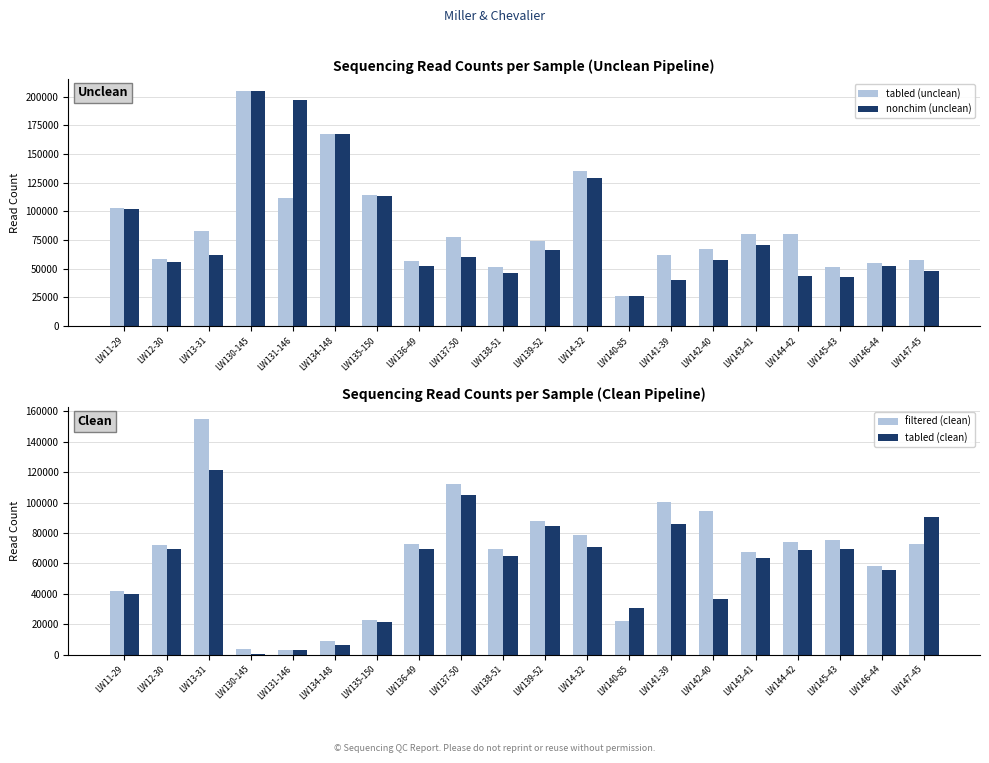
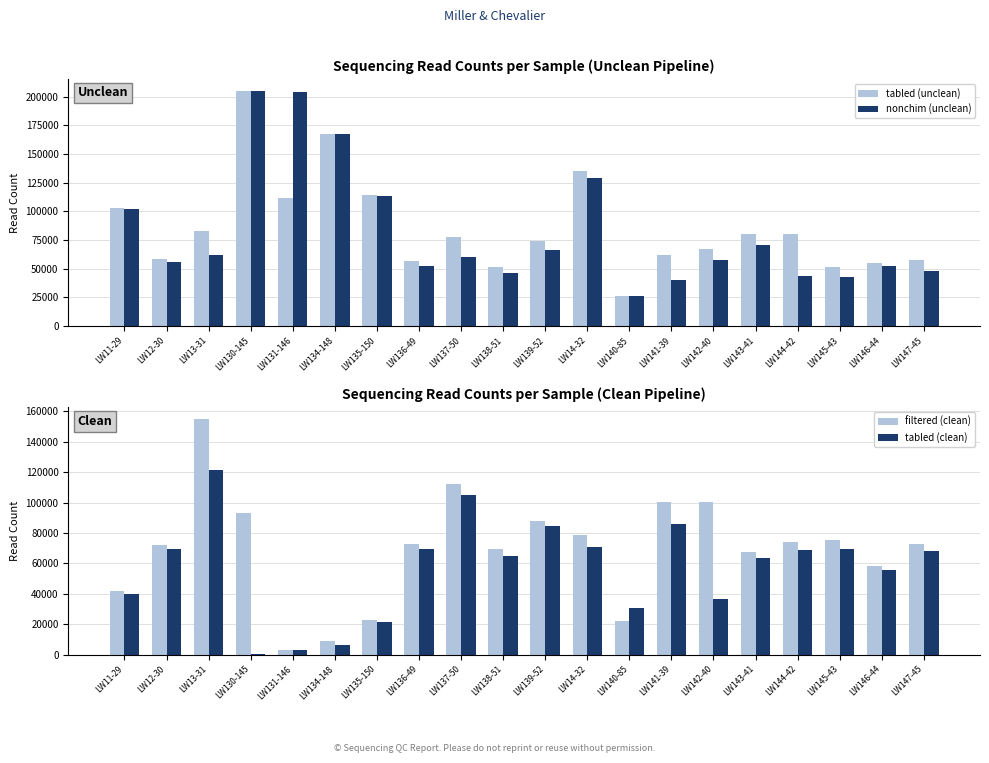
  {
    "Sequencing Read Counts per Sample (Unclean Pipeline)": {
      "tabled (unclean)": {
        "LW11-29": 102000,
        "LW12-30": 59000,
        "LW13-31": 83000,
        "LW130-145": 205000,
        "LW131-146": 112000,
        "LW134-148": 168000,
        "LW135-150": 114000,
        "LW136-49": 57000,
        "LW137-50": 77000,
        "LW138-51": 52000,
        "LW139-52": 74000,
        "LW14-32": 135000,
        "LW140-85": 26000,
        "LW141-39": 62000,
        "LW142-40": 67000,
        "LW143-41": 81000,
        "LW144-42": 80000,
        "LW145-43": 52000,
        "LW146-44": 55000,
        "LW147-45": 57000
      },
      "nonchim (unclean)": {
        "LW11-29": 102000,
        "LW12-30": 56000,
        "LW13-31": 62000,
        "LW130-145": 205000,
-       "LW131-146": 197000,
+       "LW131-146": 204000,
        "LW134-148": 168000,
        "LW135-150": 114000,
        "LW136-49": 52000,
        "LW137-50": 61000,
        "LW138-51": 47000,
        "LW139-52": 67000,
        "LW14-32": 129000,
        "LW140-85": 26000,
        "LW141-39": 40000,
        "LW142-40": 58000,
        "LW143-41": 71000,
        "LW144-42": 44000,
        "LW145-43": 43000,
        "LW146-44": 52000,
        "LW147-45": 48000
      }
    },
    "Sequencing Read Counts per Sample (Clean Pipeline)": {
      "filtered (clean)": {
        "LW11-29": 42000,
        "LW12-30": 72000,
        "LW13-31": 155000,
-       "LW130-145": 3000,
+       "LW130-145": 93000,
        "LW131-146": 3000,
        "LW134-148": 9000,
        "LW135-150": 23000,
        "LW136-49": 73000,
        "LW137-50": 112000,
        "LW138-51": 69000,
        "LW139-52": 88000,
        "LW14-32": 78000,
        "LW140-85": 22000,
        "LW141-39": 101000,
-       "LW142-40": 94000,
+       "LW142-40": 100000,
        "LW143-41": 68000,
        "LW144-42": 74000,
        "LW145-43": 75000,
        "LW146-44": 58000,
        "LW147-45": 73000
      },
      "tabled (clean)": {
        "LW11-29": 40000,
        "LW12-30": 70000,
        "LW13-31": 122000,
        "LW131-146": 3000,
        "LW134-148": 6000,
        "LW135-150": 22000,
        "LW136-49": 70000,
        "LW137-50": 105000,
        "LW138-51": 65000,
        "LW139-52": 85000,
        "LW14-32": 71000,
        "LW140-85": 31000,
        "LW141-39": 86000,
        "LW142-40": 37000,
        "LW143-41": 64000,
        "LW144-42": 69000,
        "LW145-43": 69000,
        "LW146-44": 56000,
-       "LW147-45": 90000
+       "LW147-45": 68000
      }
    }
  }
